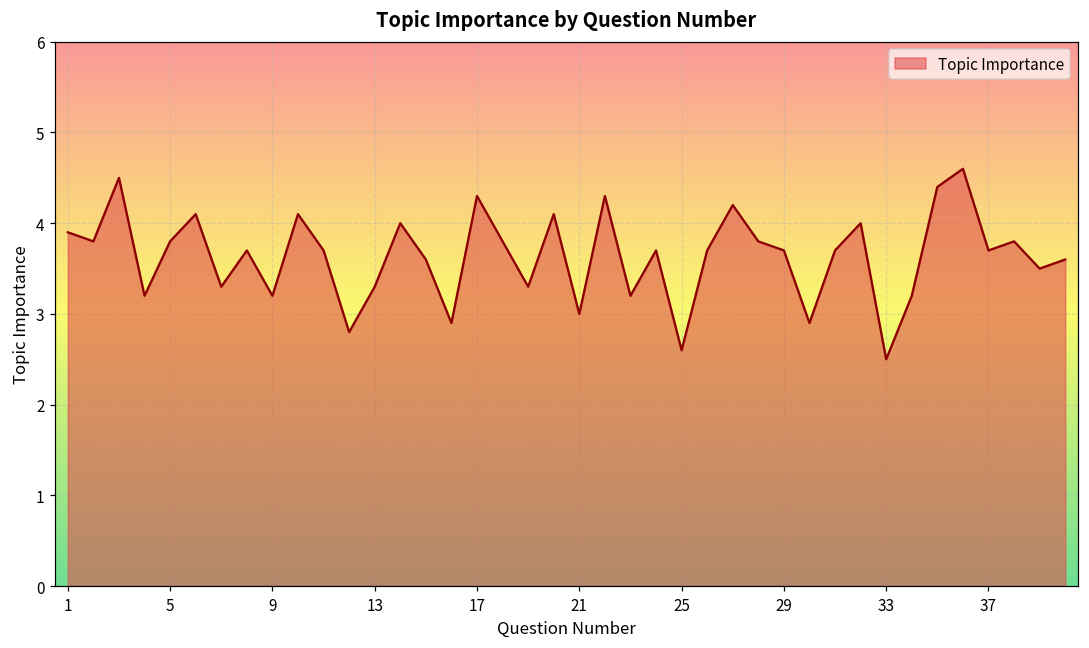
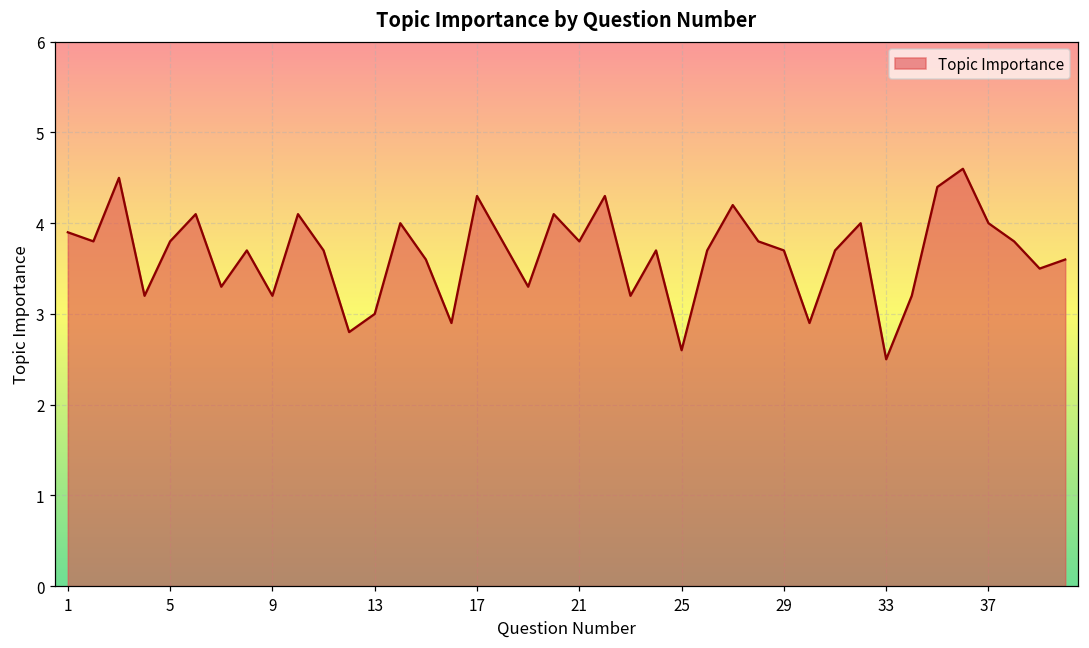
  {
    "1": 3.9,
    "5": 3.8,
    "9": 3.2,
-   "13": 3.3,
+   "13": 3.0,
    "17": 4.3,
-   "21": 3.0,
+   "21": 3.8,
    "25": 2.6,
    "29": 3.7,
    "33": 2.5,
-   "37": 3.7
+   "37": 4.0
  }
